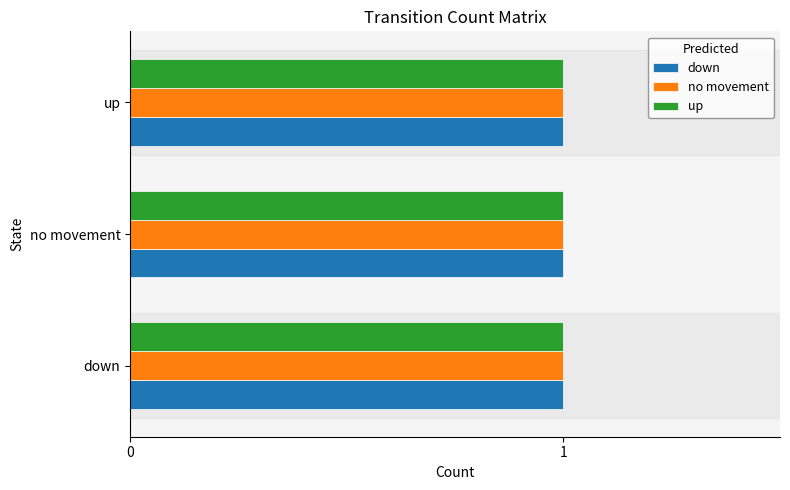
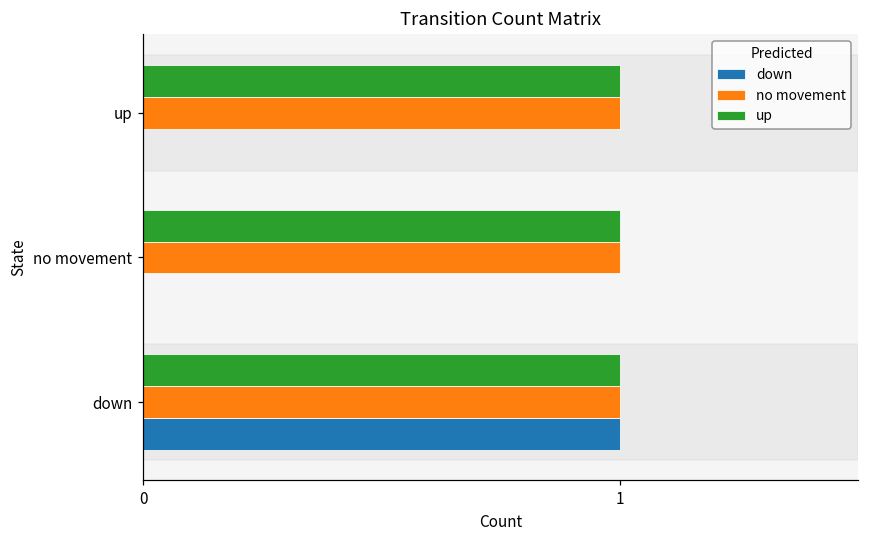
  {
    "down": {
-     "up": 1,
-     "no movement": 1,
+     "up": 0,
+     "no movement": 0,
      "down": 1
    },
    "no movement": {
      "up": 1,
      "no movement": 1,
      "down": 1
    },
    "up": {
      "up": 1,
      "no movement": 1,
      "down": 1
    }
  }
